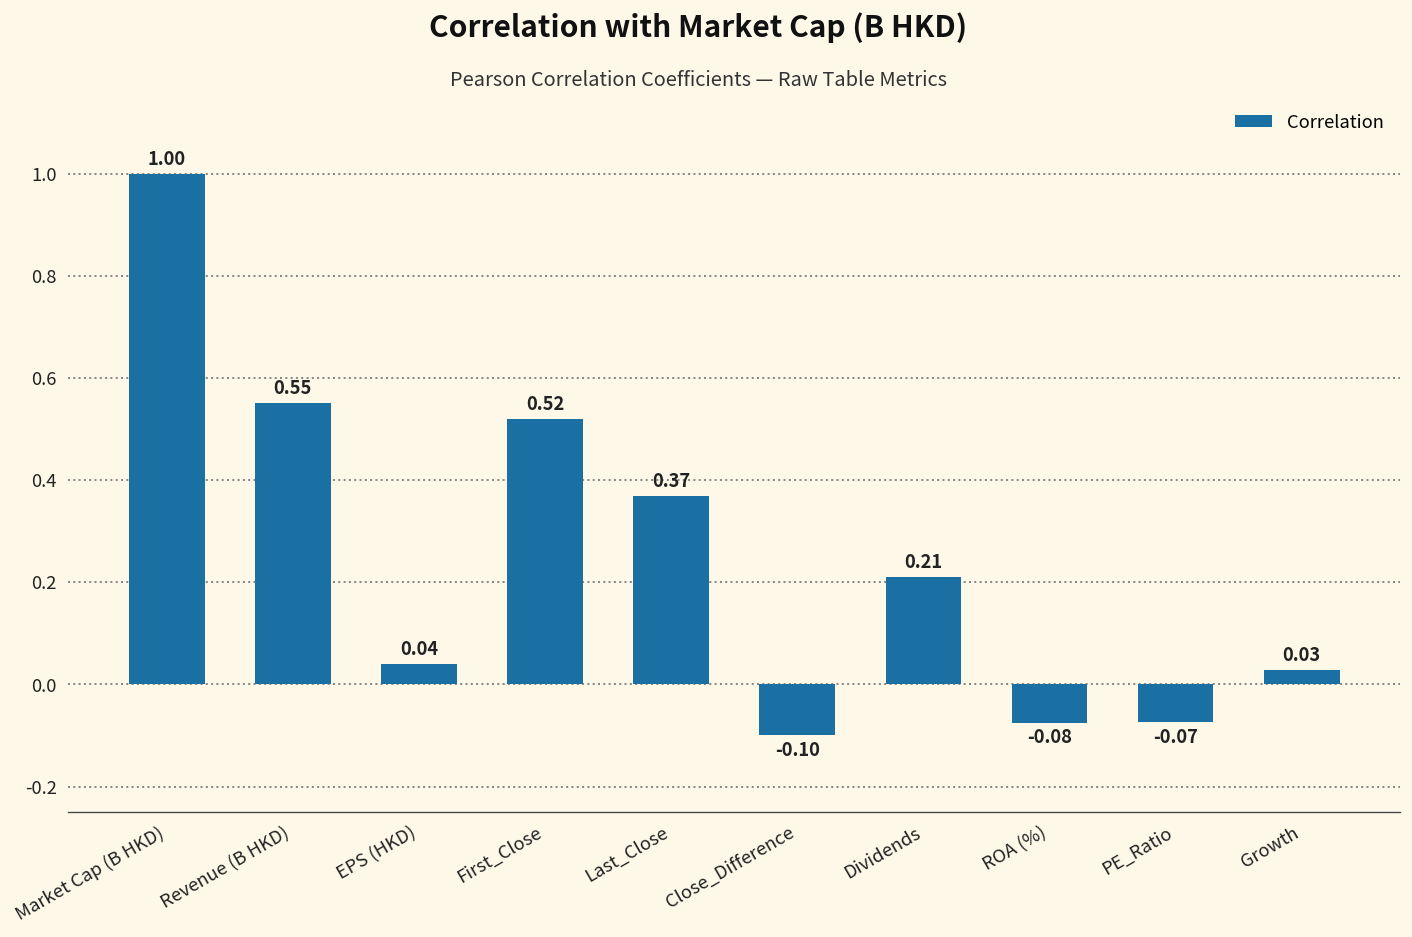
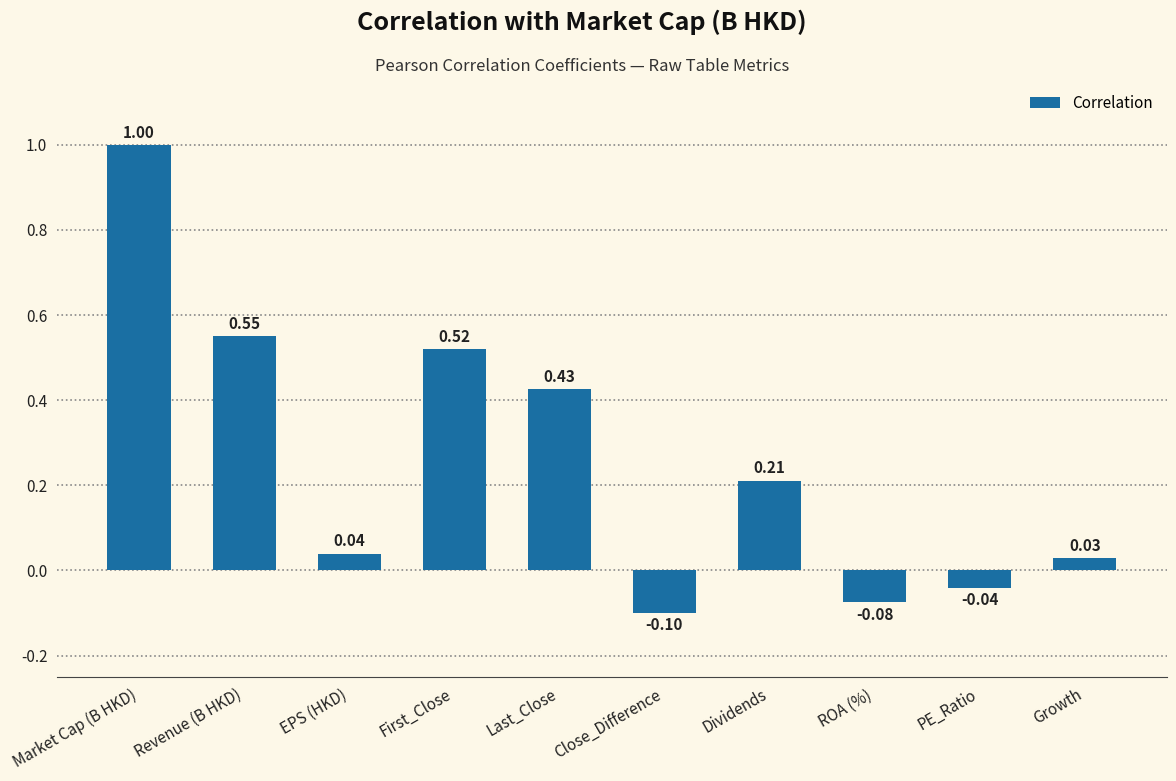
  {
    "Market Cap (B HKD)": 1.00,
    "Revenue (B HKD)": 0.55,
    "EPS (HKD)": 0.04,
    "First_Close": 0.52,
-   "Last_Close": 0.37,
+   "Last_Close": 0.43,
    "Close_Difference": -0.10,
    "Dividends": 0.21,
    "ROA (%)": -0.08,
-   "PE_Ratio": -0.07,
+   "PE_Ratio": -0.04,
    "Growth": 0.03
  }
